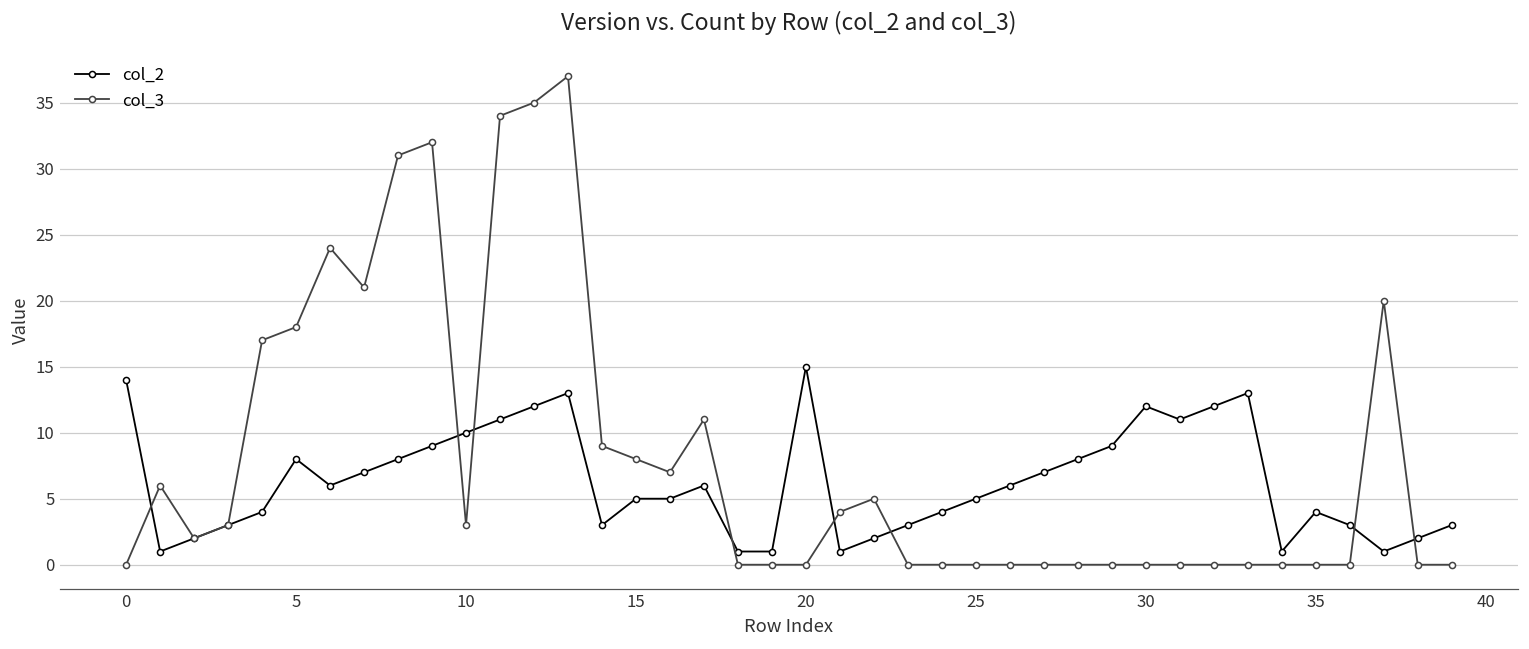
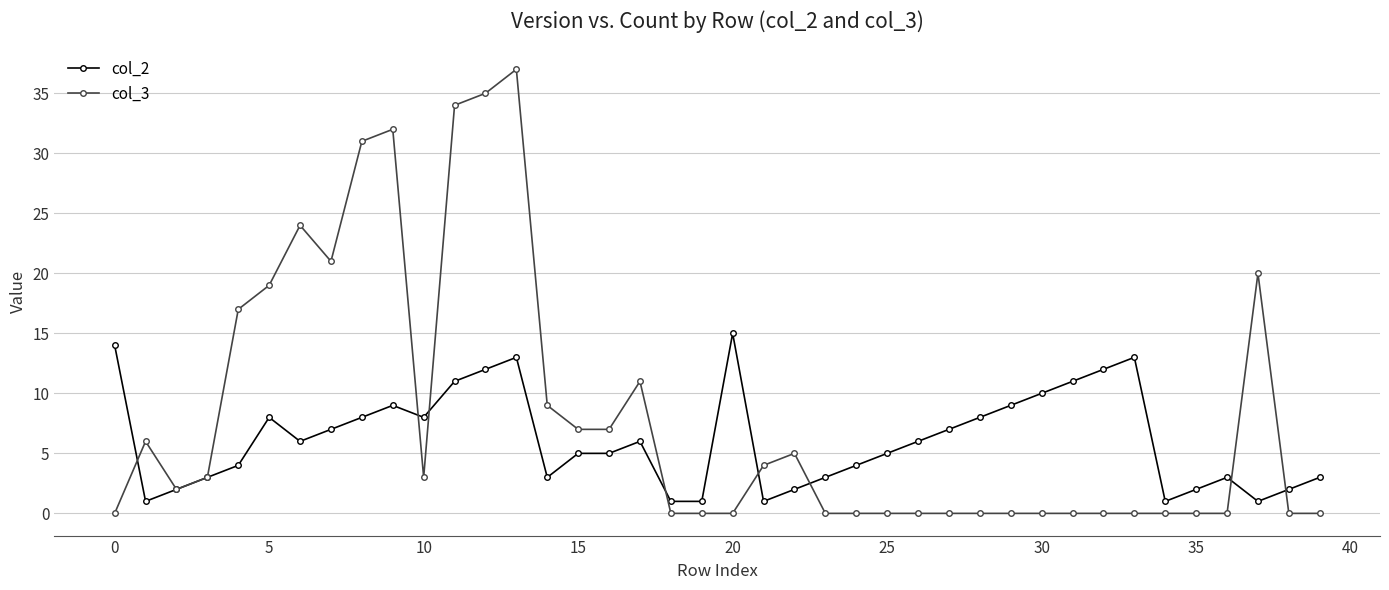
  {
    "col_2": {
      "0": 14,
      "5": 8,
-     "10": 10,
+     "10": 8,
      "15": 5,
      "20": 15,
      "25": 5,
-     "30": 12,
-     "35": 4
+     "30": 10,
+     "35": 2
    },
    "col_3": {
      "0": 0,
-     "5": 18,
+     "5": 19,
      "10": 3,
-     "15": 8,
+     "15": 7,
      "20": 0,
      "25": 0,
      "30": 0,
      "35": 0
    }
  }
